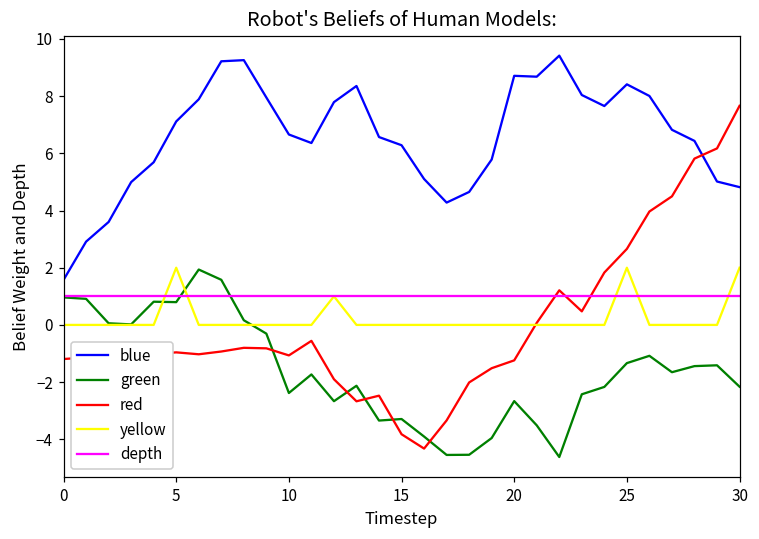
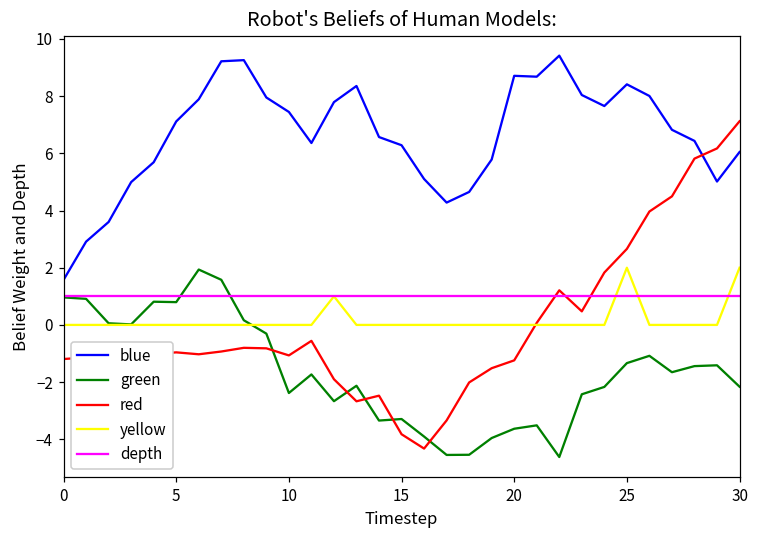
  {
    "blue": {
      "0": 1.6,
      "5": 7.1,
-     "10": 6.7,
+     "10": 7.4,
      "15": 6.3,
      "20": 8.7,
      "25": 8.4,
-     "30": 4.8
+     "30": 6.0
    },
    "green": {
      "5": 0.8,
      "10": -2.4,
      "15": -3.3,
-     "20": -2.7,
+     "20": -3.6,
      "25": -1.3,
      "30": -2.2
    },
    "red": {
      "0": -1.2,
      "5": -1.0,
      "10": -1.1,
      "15": -3.8,
      "20": -1.2,
      "25": 2.7,
-     "30": 7.7
+     "30": 7.1
    },
    "yellow": {
      "0": 0,
-     "5": 2,
+     "5": 0,
      "10": 0,
      "15": 0,
      "20": 0,
      "25": 2,
      "30": 2
    },
    "depth": {
      "5": 1.0,
      "10": 1.0,
      "15": 1.0,
      "20": 1.0,
      "25": 1.0,
      "30": 1.0
    }
  }
